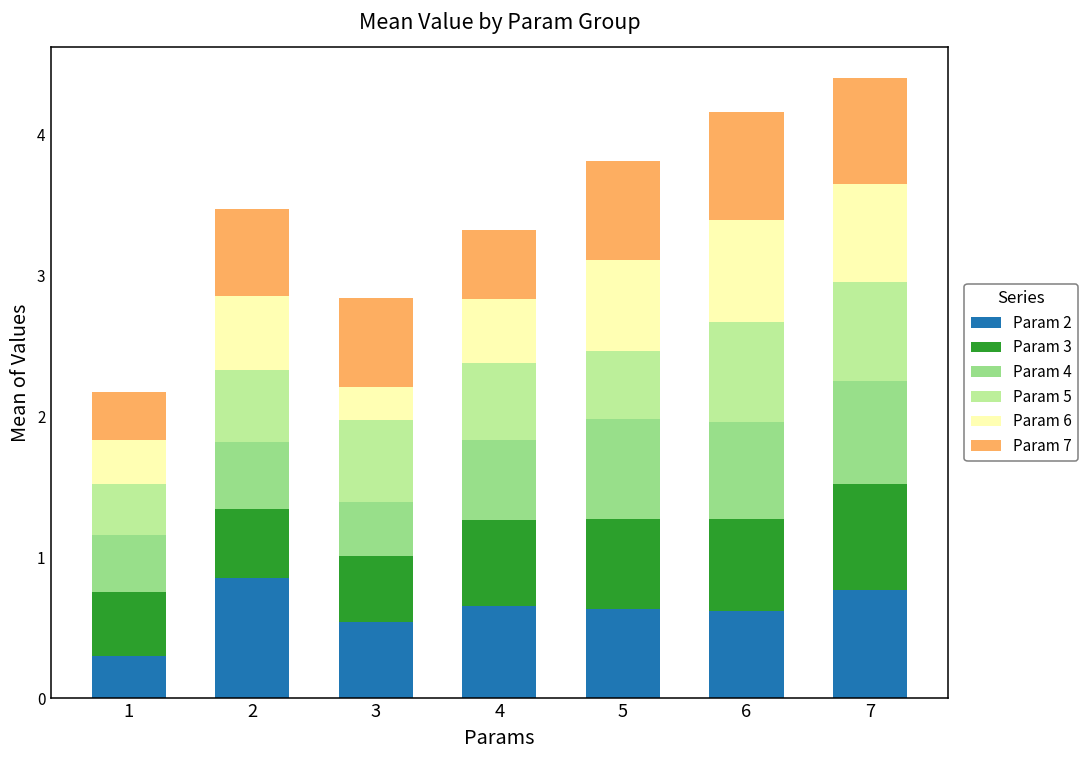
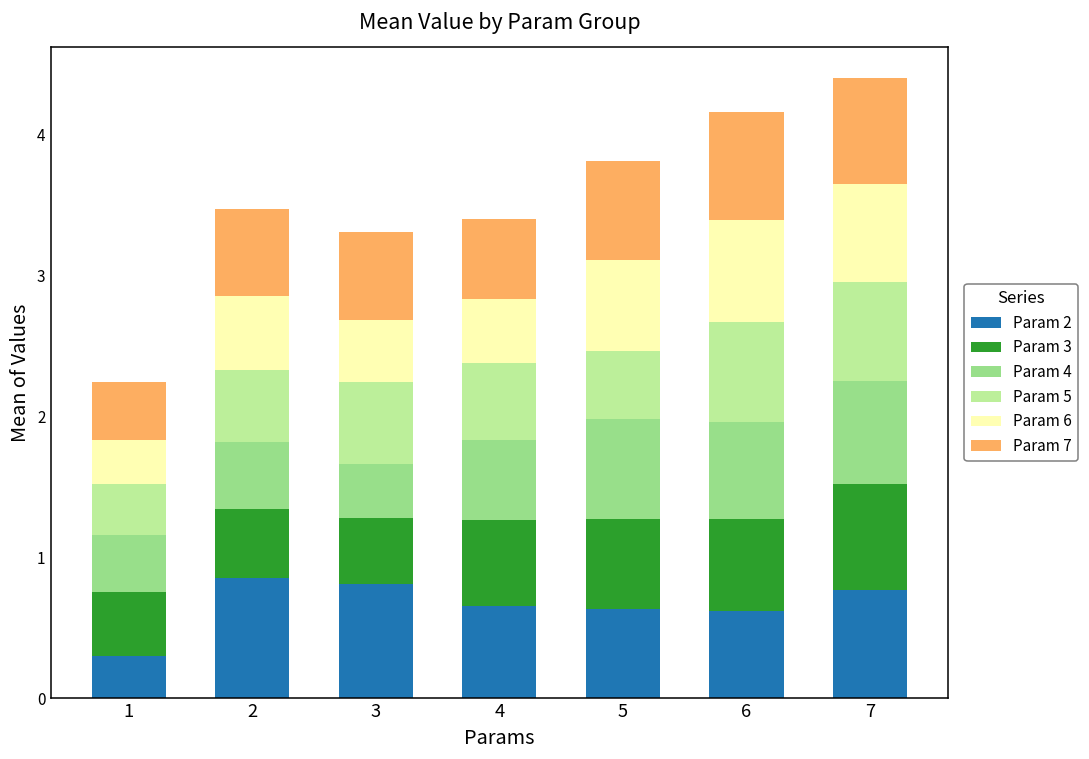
  {
    "Param 2": {
      "1": 0.30,
      "2": 0.85,
-     "3": 0.54,
+     "3": 0.81,
      "4": 0.65,
      "5": 0.63,
      "6": 0.62,
      "7": 0.77
    },
    "Param 3": {
      "1": 0.45,
      "2": 0.49,
      "3": 0.47,
      "4": 0.61,
      "5": 0.64,
      "6": 0.65,
      "7": 0.75
    },
    "Param 6": {
      "1": 0.31,
      "2": 0.52,
-     "3": 0.24,
+     "3": 0.44,
      "4": 0.45,
      "5": 0.65,
      "6": 0.72,
      "7": 0.70
    },
    "Param 7": {
-     "1": 0.34,
+     "1": 0.41,
      "2": 0.62,
      "3": 0.63,
-     "4": 0.49,
+     "4": 0.57,
      "5": 0.70,
      "6": 0.77,
      "7": 0.75
    }
  }
